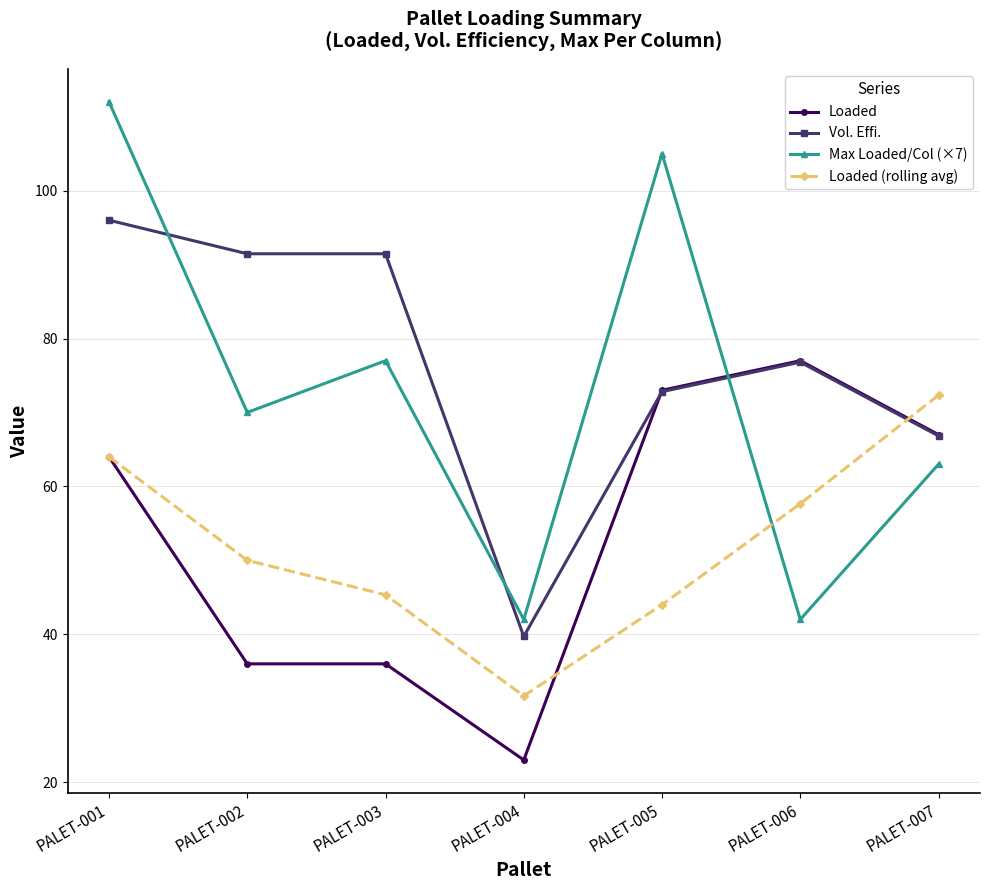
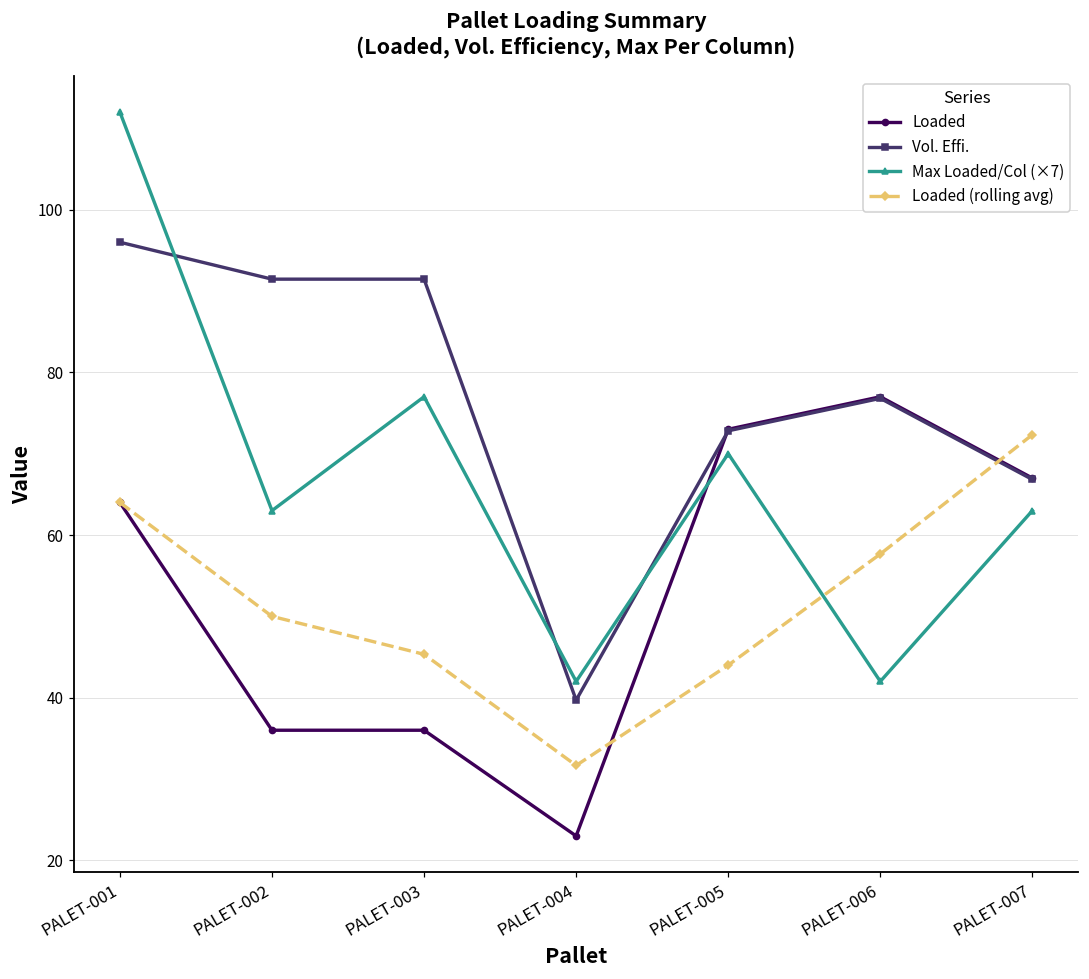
  {
    "Max Loaded/Col (×7)": {
      "PALET-001": 112,
-     "PALET-002": 70,
+     "PALET-002": 63,
      "PALET-003": 77,
      "PALET-004": 42,
-     "PALET-005": 105,
+     "PALET-005": 70,
      "PALET-006": 42,
      "PALET-007": 63
    },
    "Loaded (rolling avg)": {
      "PALET-002": 50,
      "PALET-003": 45,
      "PALET-004": 32,
      "PALET-005": 44,
      "PALET-006": 58,
      "PALET-007": 72
    }
  }
